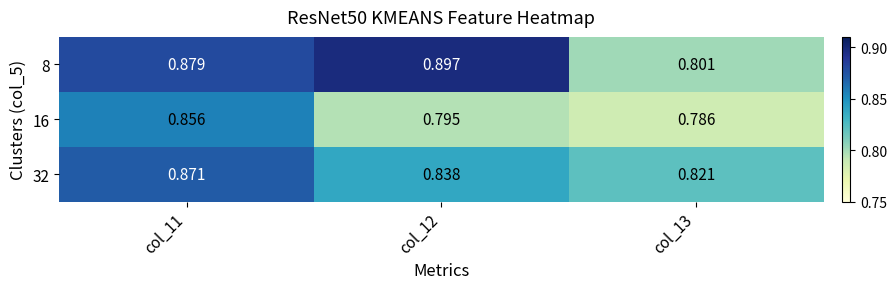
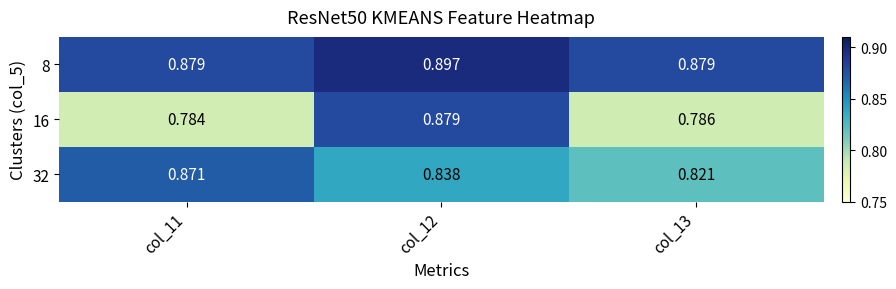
  {
    "8": {
      "col_11": 0.879,
      "col_12": 0.897,
-     "col_13": 0.801
+     "col_13": 0.879
    },
    "16": {
-     "col_11": 0.856,
-     "col_12": 0.795,
+     "col_11": 0.784,
+     "col_12": 0.879,
      "col_13": 0.786
    },
    "32": {
      "col_11": 0.871,
      "col_12": 0.838,
      "col_13": 0.821
    }
  }
